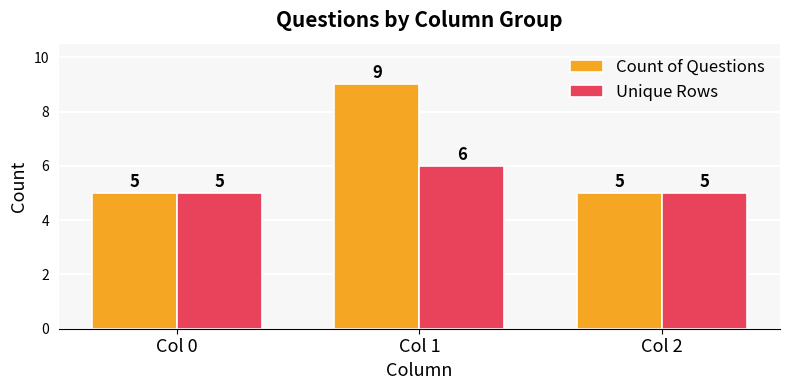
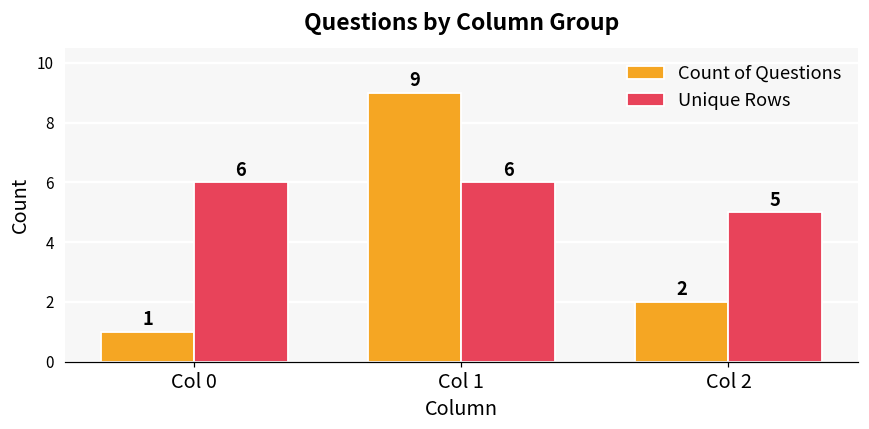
  {
    "Count of Questions": {
-     "Col 0": 5,
+     "Col 0": 1,
      "Col 1": 9,
-     "Col 2": 5
+     "Col 2": 2
    },
    "Unique Rows": {
-     "Col 0": 5,
+     "Col 0": 6,
      "Col 1": 6,
      "Col 2": 5
    }
  }
